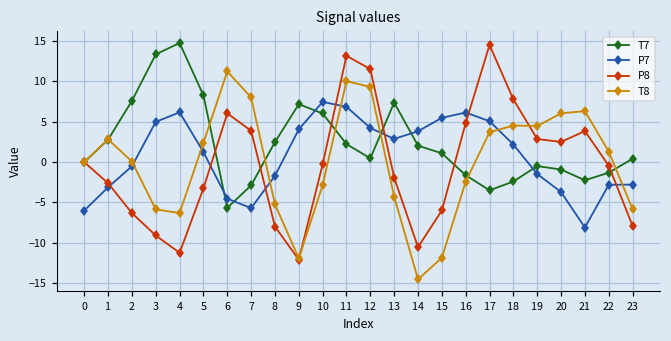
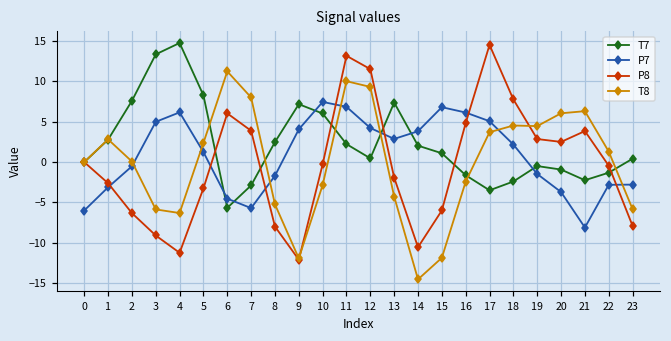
  {
    "T7": {
      "2": 8,
      "3": 13,
      "4": 15,
      "5": 8,
      "6": -6,
      "7": -3,
      "8": 2,
      "9": 7,
      "10": 6,
      "11": 2,
      "12": 0,
      "13": 7,
      "14": 2,
      "15": 1,
      "16": -2,
      "17": -3,
      "18": -2,
      "19": 0,
      "20": -1,
      "21": -2,
      "22": -1,
      "23": 0
    },
    "P7": {
      "0": -6,
      "1": -3,
      "2": -1,
      "3": 5,
      "4": 6,
      "5": 1,
      "6": -5,
      "7": -6,
      "8": -2,
      "9": 4,
      "10": 7,
      "11": 7,
      "12": 4,
      "13": 3,
      "14": 4,
-     "15": 5,
+     "15": 7,
      "16": 6,
      "17": 5,
      "18": 2,
      "19": -1,
      "20": -4,
      "21": -8,
      "22": -3,
      "23": -3
    },
    "P8": {
      "1": -3,
      "2": -6,
      "3": -9,
      "4": -11,
      "5": -3,
      "6": 6,
      "7": 4,
      "8": -8,
      "10": 0,
      "11": 13,
      "12": 12,
      "13": -2,
      "14": -11,
      "15": -6,
      "16": 5,
      "17": 15,
      "18": 8,
      "19": 3,
      "20": 3,
      "21": 4,
      "22": 0,
      "23": -8
    },
    "T8": {
      "2": 0,
      "3": -6,
      "4": -6,
      "5": 2,
      "6": 11,
      "7": 8,
      "8": -5,
      "10": -3,
      "11": 10,
      "12": 9,
      "13": -4,
      "14": -15,
      "15": -12,
      "16": -2,
      "17": 4,
      "18": 5,
      "19": 4,
      "20": 6,
      "21": 6,
      "22": 1,
      "23": -6
    }
  }
